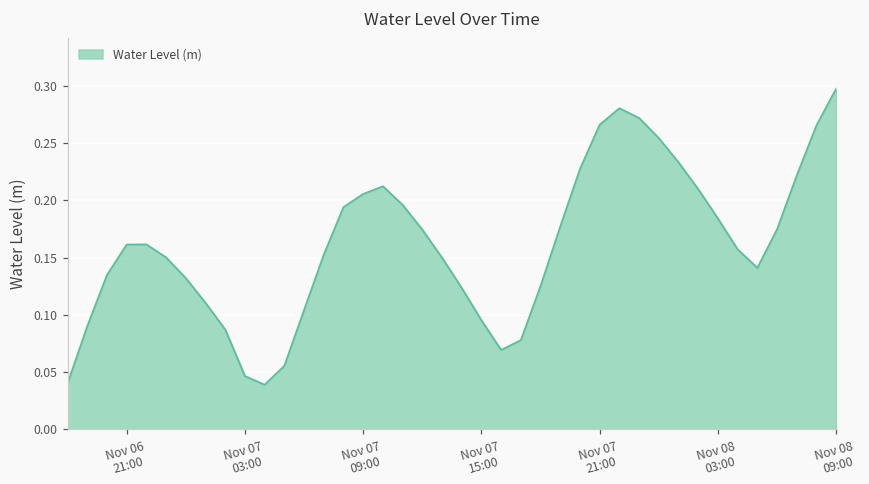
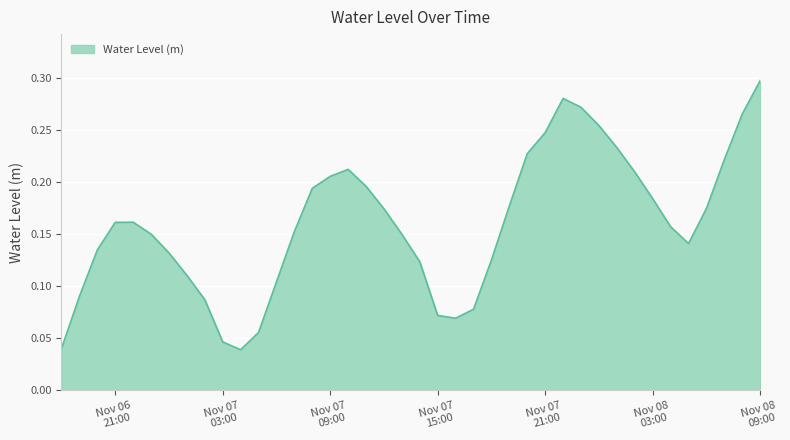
  {
    "Nov 06 21:00": 0.161,
    "Nov 07 03:00": 0.046,
    "Nov 07 09:00": 0.205,
-   "Nov 07 15:00": 0.095,
-   "Nov 07 21:00": 0.266,
+   "Nov 07 15:00": 0.072,
+   "Nov 07 21:00": 0.248,
    "Nov 08 03:00": 0.184,
    "Nov 08 09:00": 0.298
  }
